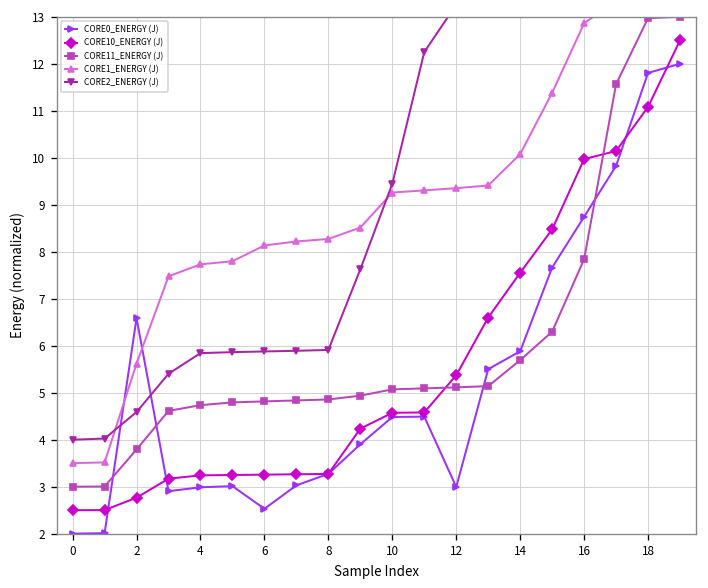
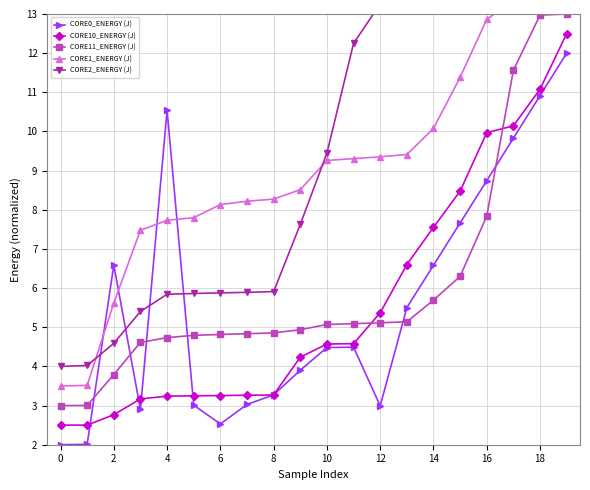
  {
    "CORE0_ENERGY (J)": {
      "0": 2.0,
      "2": 6.6,
-     "4": 3.0,
+     "4": 10.5,
      "6": 2.5,
      "10": 4.5,
      "12": 3.0,
-     "14": 5.9,
+     "14": 6.6,
      "16": 8.7,
-     "18": 11.8
+     "18": 10.9
    }
  }
